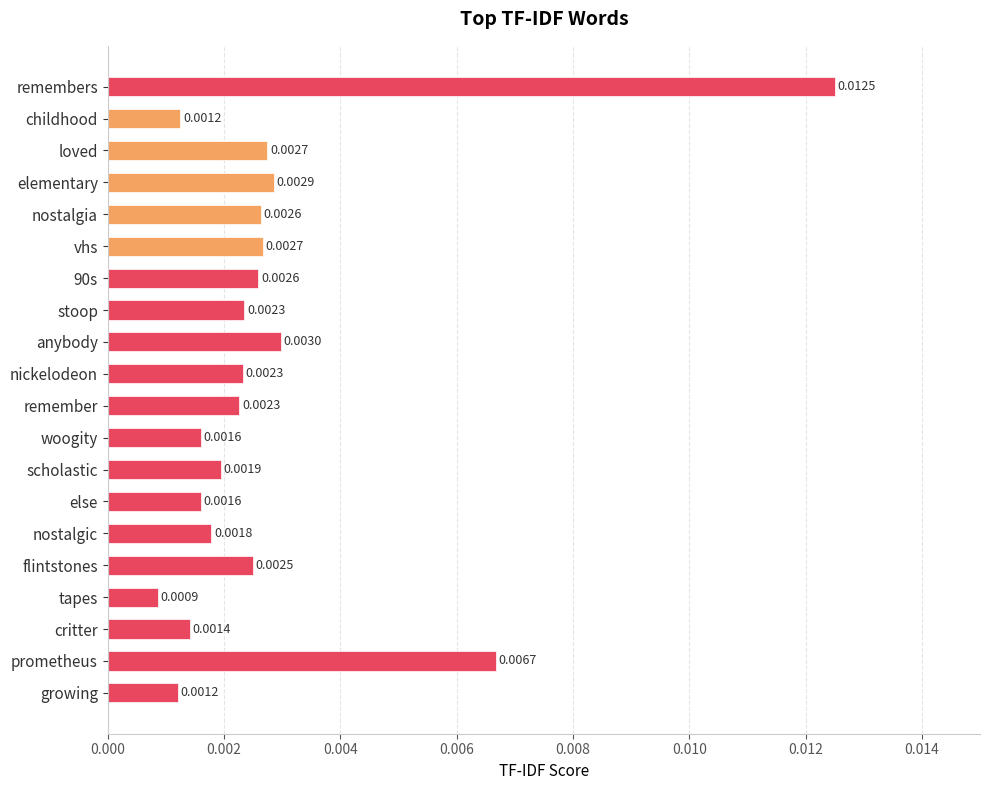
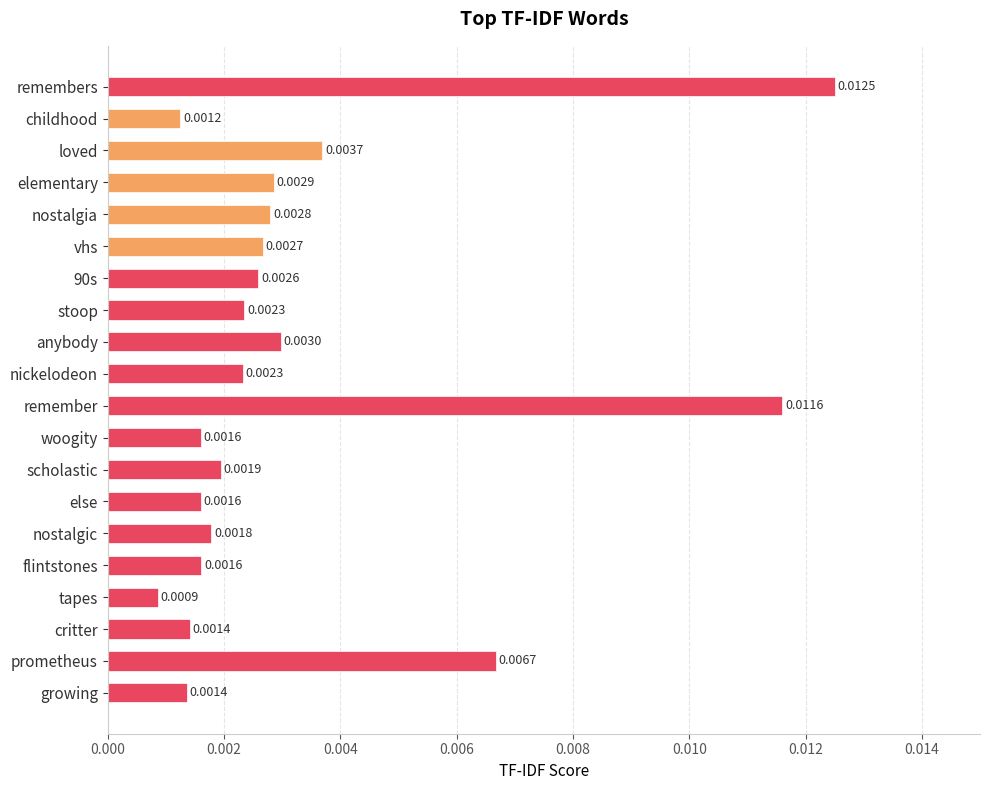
  {
    "remembers": 0.0125,
    "childhood": 0.0012,
-   "loved": 0.0027,
+   "loved": 0.0037,
    "elementary": 0.0029,
-   "nostalgia": 0.0026,
+   "nostalgia": 0.0028,
    "vhs": 0.0027,
    "90s": 0.0026,
    "stoop": 0.0023,
    "anybody": 0.0030,
    "nickelodeon": 0.0023,
-   "remember": 0.0023,
+   "remember": 0.0116,
    "woogity": 0.0016,
    "scholastic": 0.0019,
    "else": 0.0016,
    "nostalgic": 0.0018,
-   "flintstones": 0.0025,
+   "flintstones": 0.0016,
    "tapes": 0.0009,
    "critter": 0.0014,
    "prometheus": 0.0067,
-   "growing": 0.0012
+   "growing": 0.0014
  }
